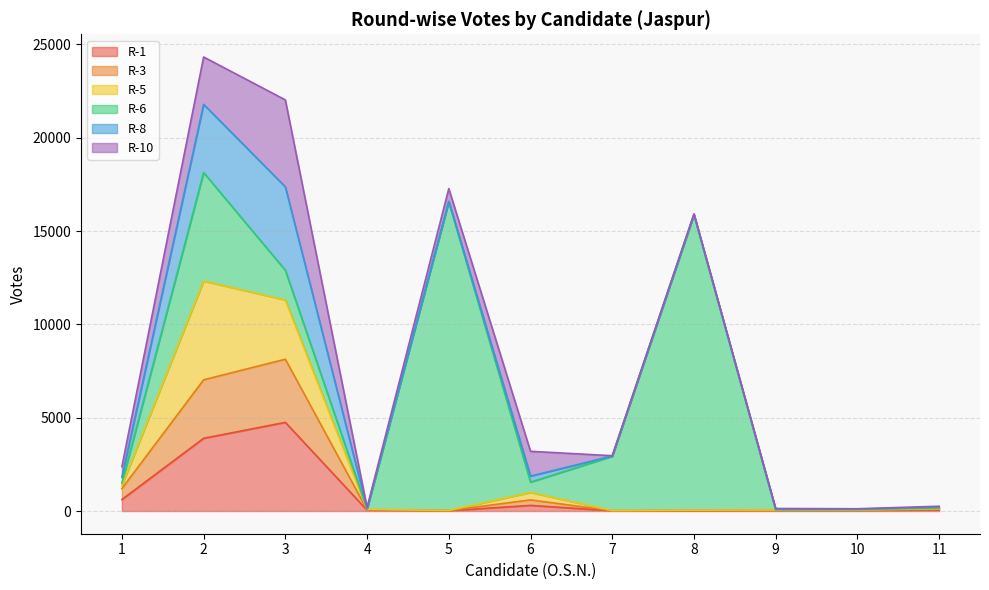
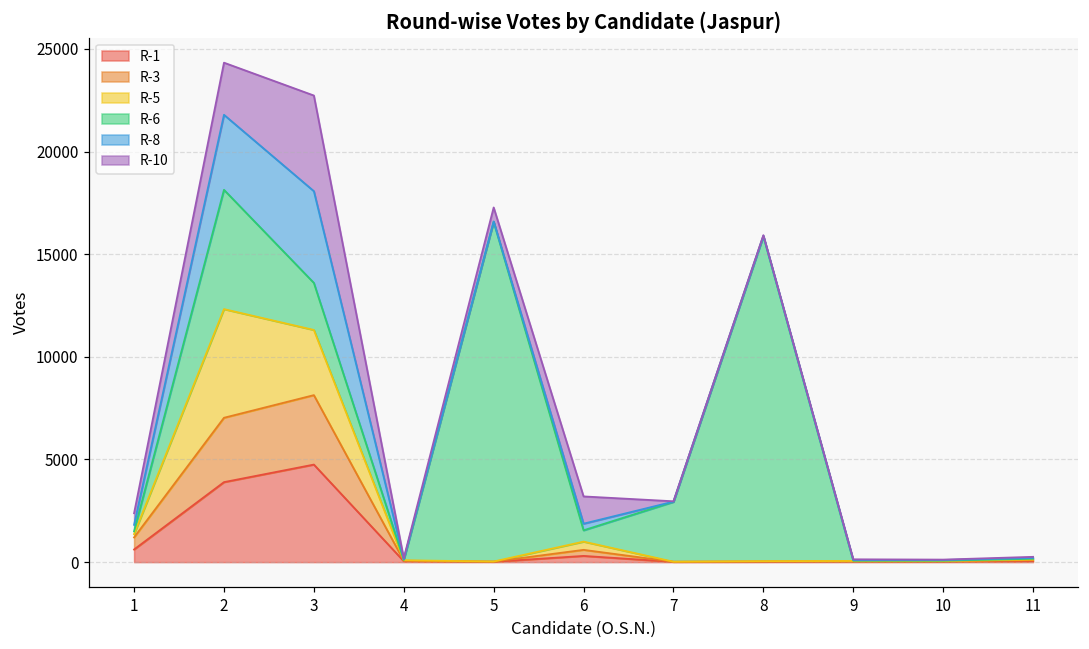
  {
    "R-6": {
      "1": 100,
      "2": 5800,
-     "3": 1600,
+     "3": 2300,
      "6": 600
    },
    "R-8": {
      "1": 300,
      "2": 3700,
      "3": 4500,
      "6": 300
    },
    "R-10": {
      "1": 600,
      "2": 2500,
      "3": 4700,
      "5": 700,
      "6": 1300
    }
  }
